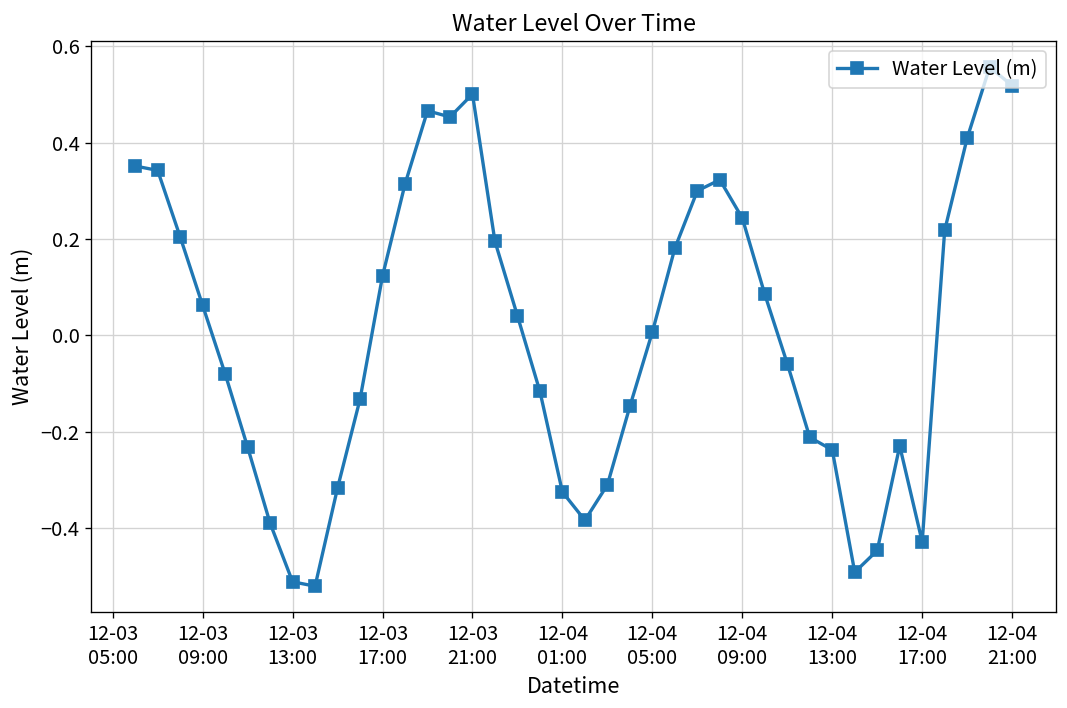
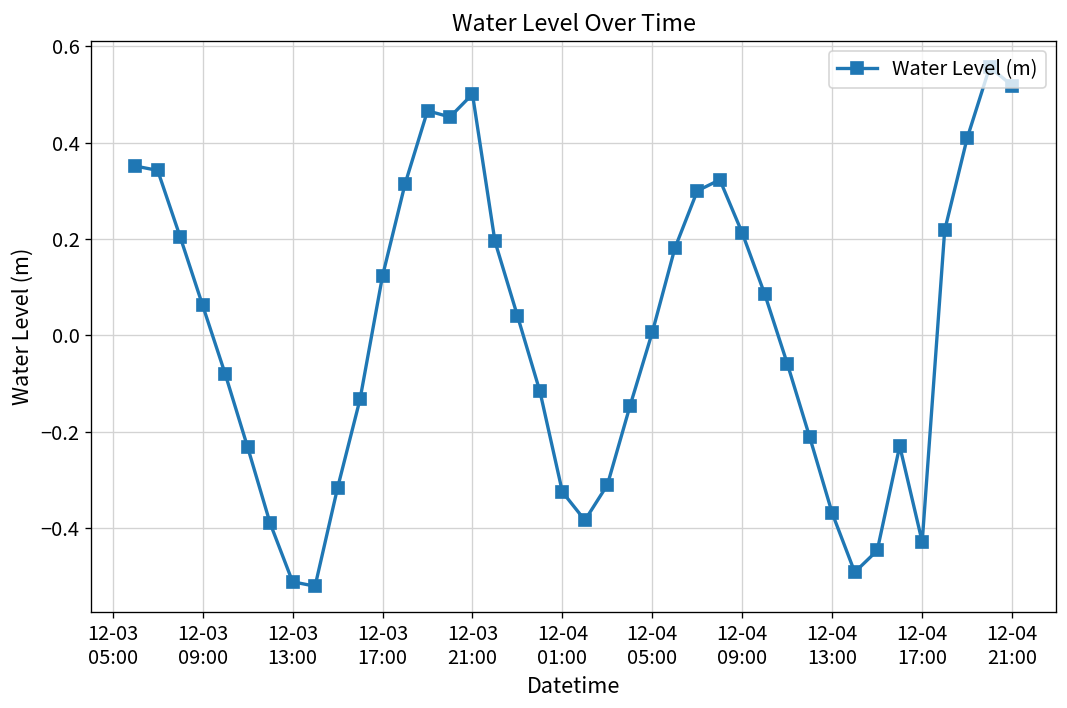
  {
    "12-03 09:00": 0.06,
    "12-03 13:00": -0.51,
    "12-03 17:00": 0.12,
    "12-03 21:00": 0.50,
    "12-04 01:00": -0.32,
    "12-04 05:00": 0.01,
-   "12-04 09:00": 0.24,
-   "12-04 13:00": -0.24,
+   "12-04 09:00": 0.21,
+   "12-04 13:00": -0.37,
    "12-04 17:00": -0.43
  }
